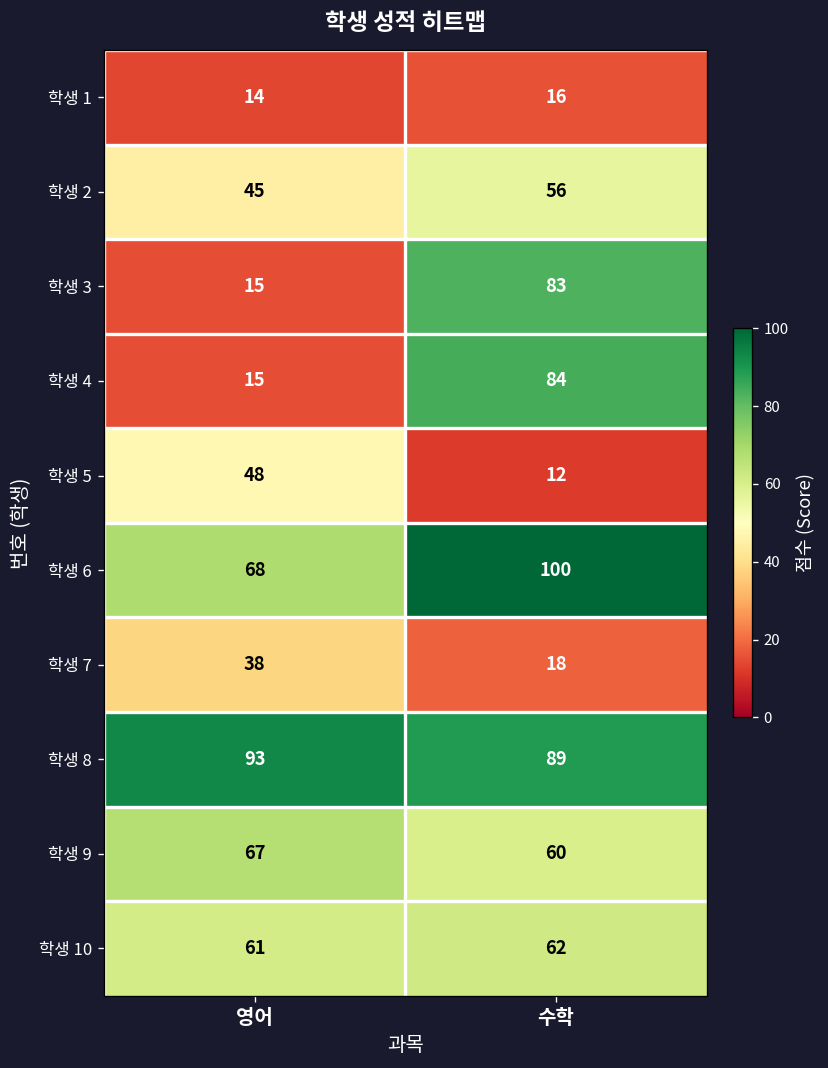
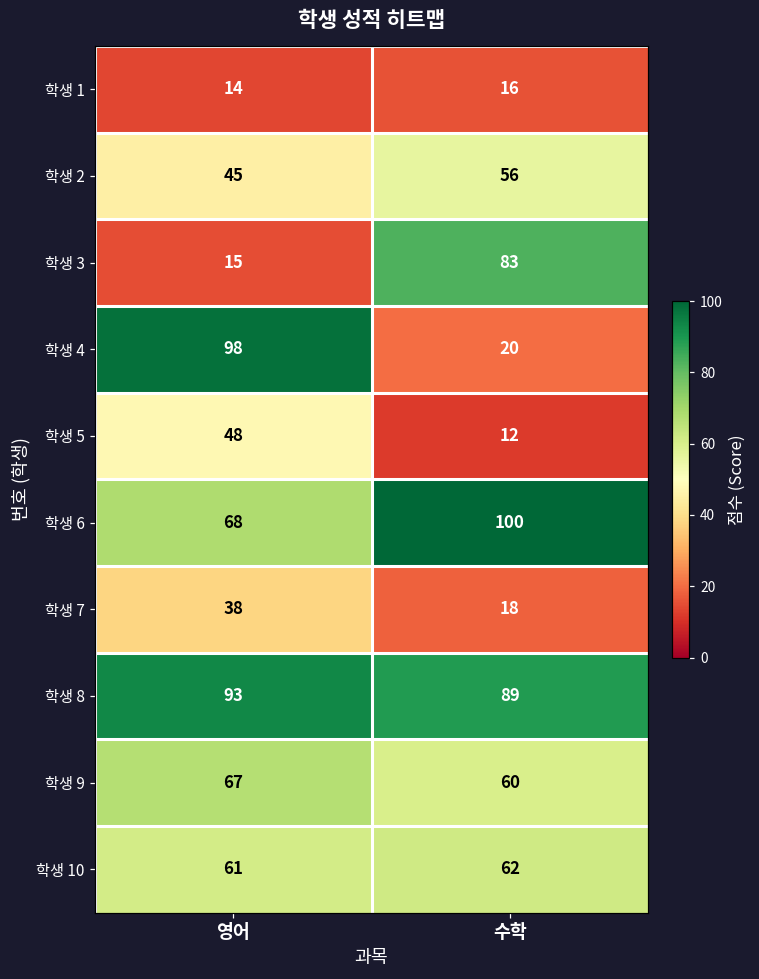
  {
    "학생 1": {
      "영어": 14,
      "수학": 16
    },
    "학생 2": {
      "영어": 45,
      "수학": 56
    },
    "학생 3": {
      "영어": 15,
      "수학": 83
    },
    "학생 4": {
-     "영어": 15,
-     "수학": 84
+     "영어": 98,
+     "수학": 20
    },
    "학생 5": {
      "영어": 48,
      "수학": 12
    },
    "학생 6": {
      "영어": 68,
      "수학": 100
    },
    "학생 7": {
      "영어": 38,
      "수학": 18
    },
    "학생 8": {
      "영어": 93,
      "수학": 89
    },
    "학생 9": {
      "영어": 67,
      "수학": 60
    },
    "학생 10": {
      "영어": 61,
      "수학": 62
    }
  }
